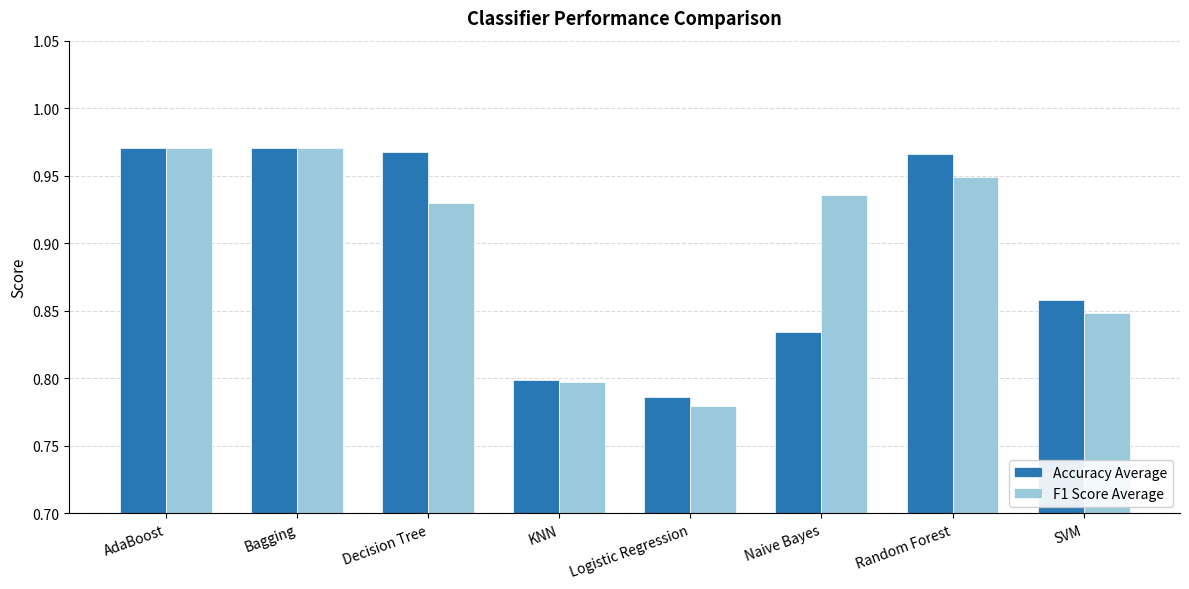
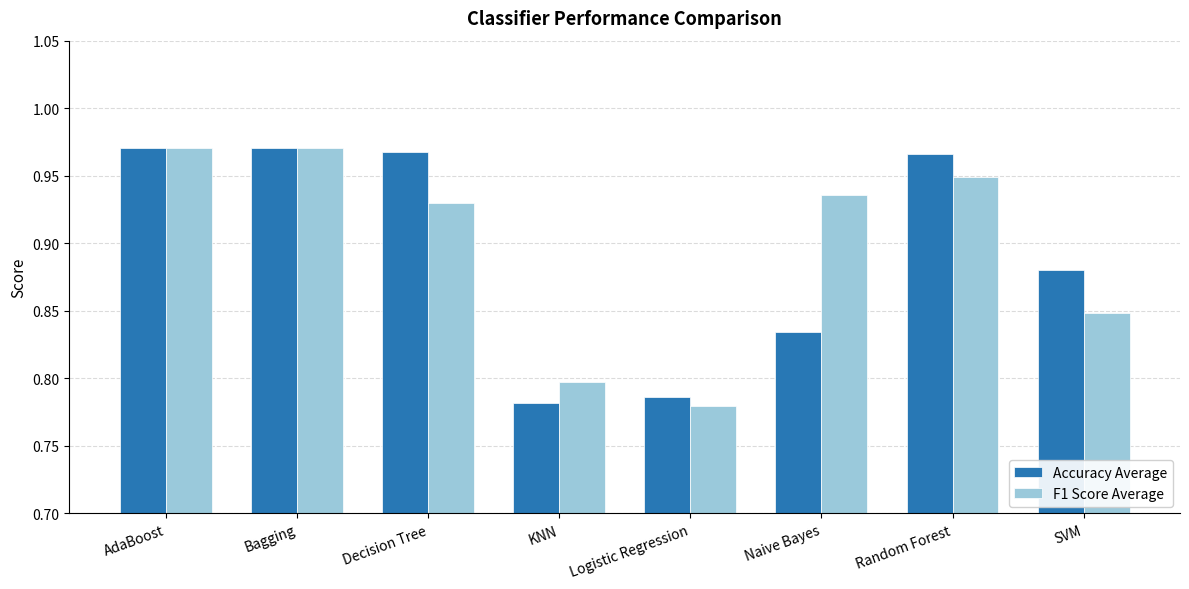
  {
    "Accuracy Average": {
      "AdaBoost": 0.971,
      "Bagging": 0.971,
      "Decision Tree": 0.968,
-     "KNN": 0.798,
+     "KNN": 0.782,
      "Logistic Regression": 0.786,
      "Naive Bayes": 0.834,
      "Random Forest": 0.966,
-     "SVM": 0.858
+     "SVM": 0.880
    },
    "F1 Score Average": {
      "AdaBoost": 0.971,
      "Bagging": 0.971,
      "Decision Tree": 0.929,
      "KNN": 0.797,
      "Logistic Regression": 0.780,
      "Naive Bayes": 0.936,
      "Random Forest": 0.949,
      "SVM": 0.848
    }
  }
